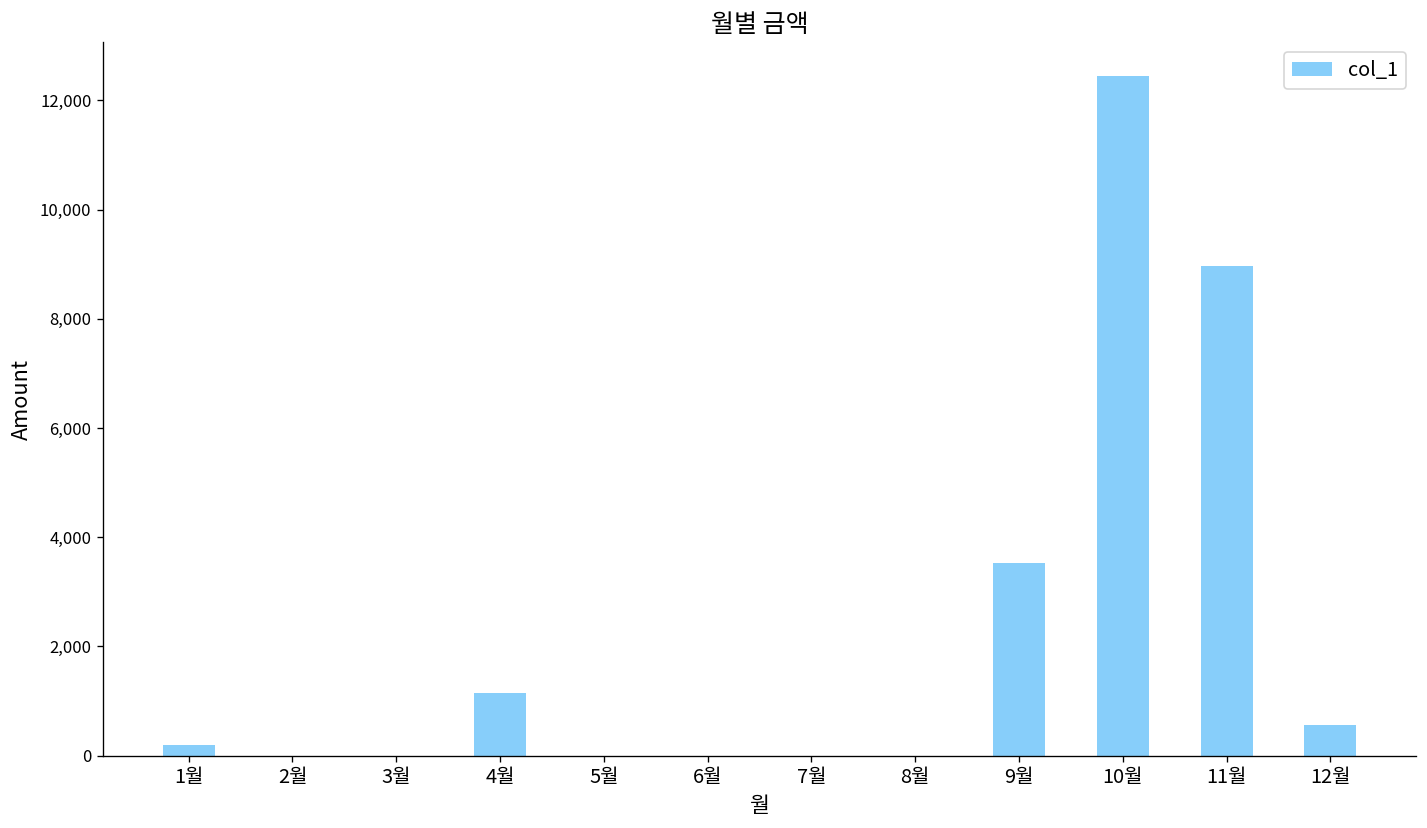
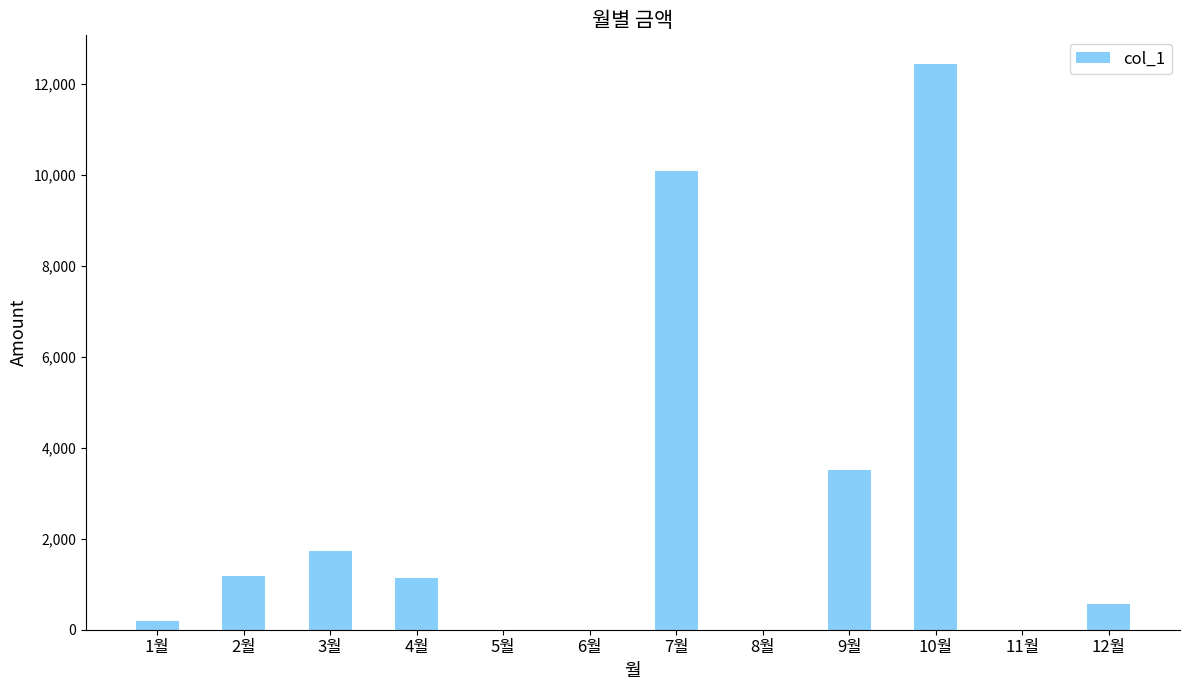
  {
    "1월": "200",
-   "2월": "0",
-   "3월": "0",
+   "2월": "1,200",
+   "3월": "1,700",
    "4월": "1,100",
    "5월": "0",
    "6월": "0",
-   "7월": "0",
+   "7월": "10,100",
    "8월": "0",
    "9월": "3,500",
    "10월": "12,400",
-   "11월": "9,000",
+   "11월": "0",
    "12월": "600"
  }
